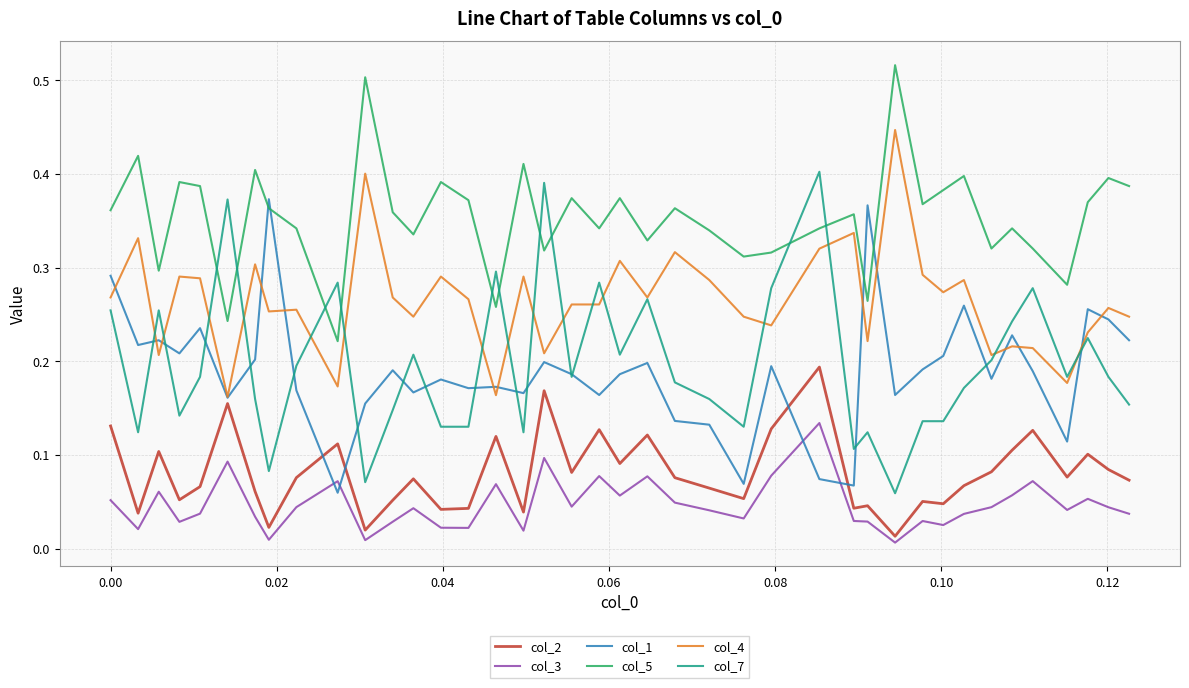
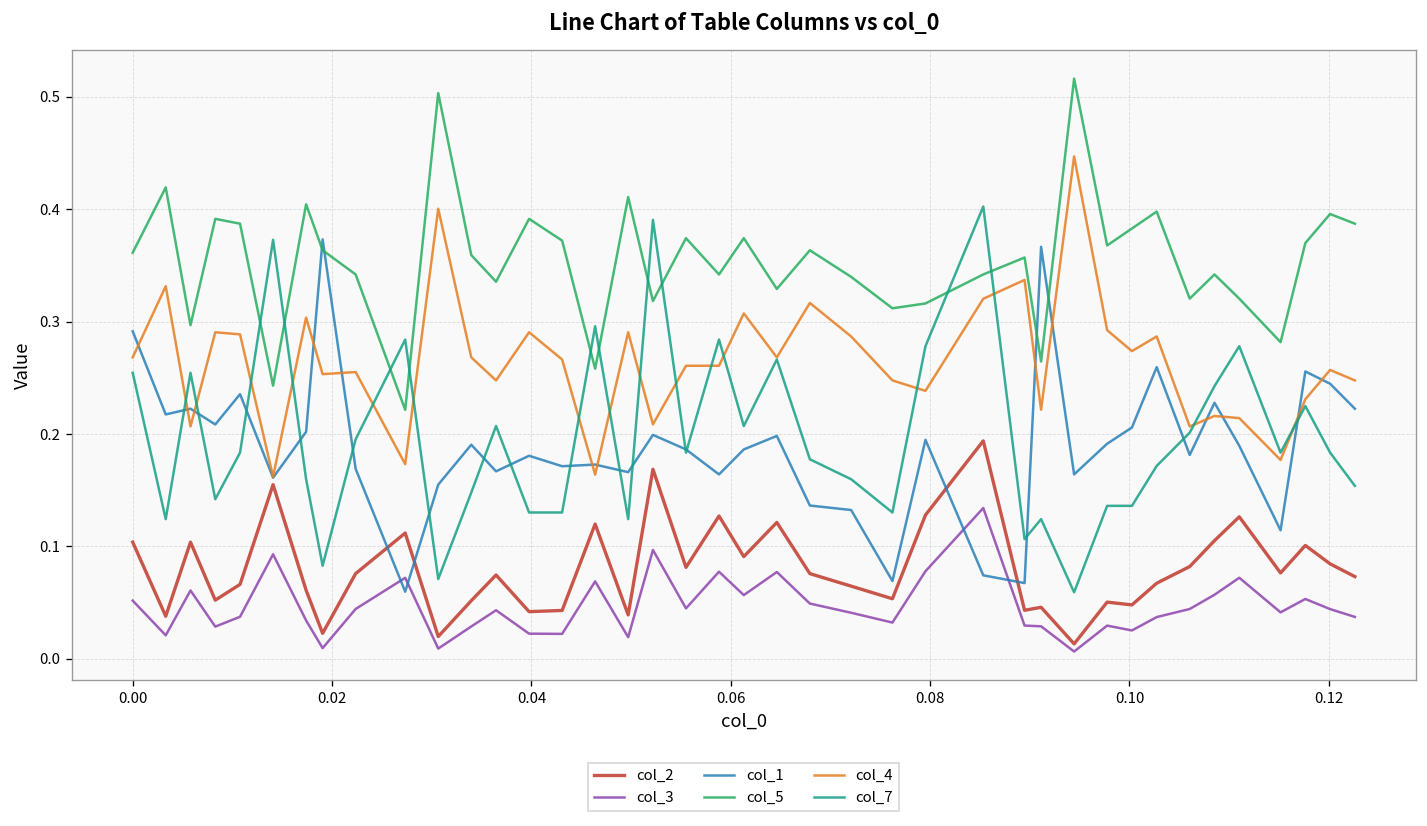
  {
    "col_2": {
-     "0.00": 0.13
+     "0.00": 0.10
    },
    "col_3": {
      "0.00": 0.05
    },
    "col_1": {
      "0.00": 0.29
    },
    "col_4": {
      "0.00": 0.27
    }
  }
